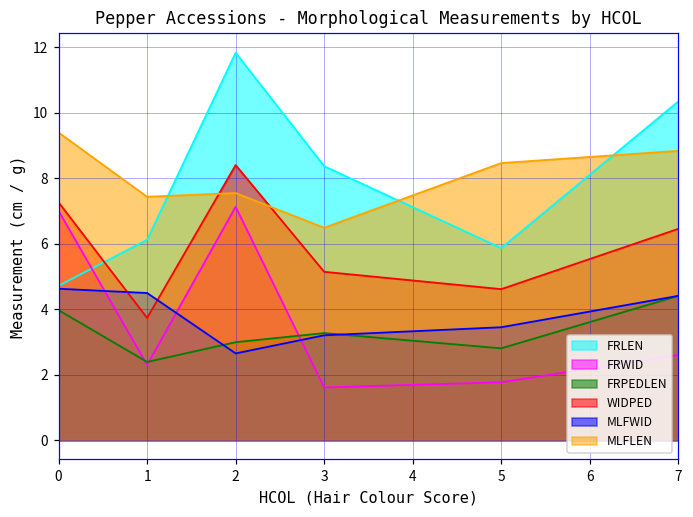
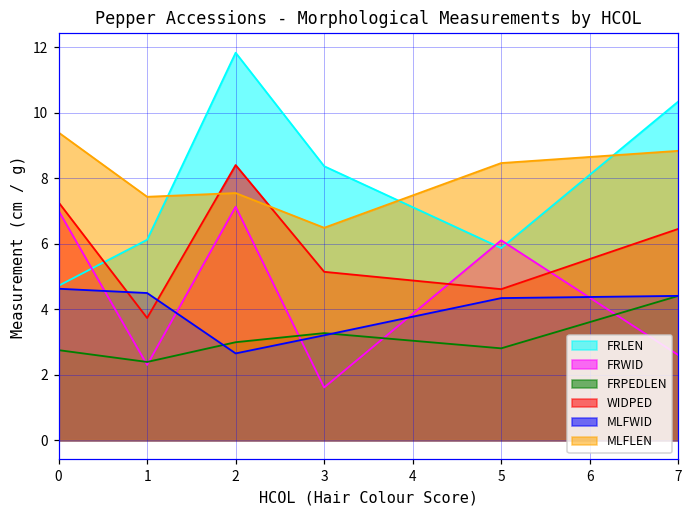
  {
    "FRLEN": {
      "0": 4.7,
      "1": 6.1,
      "2": 11.8,
      "3": 8.4,
      "5": 5.9,
      "7": 10.3
    },
    "FRWID": {
      "0": 7.0,
      "1": 2.3,
      "2": 7.1,
      "3": 1.6,
-     "5": 1.8,
+     "5": 6.1,
      "7": 2.6
    },
    "FRPEDLEN": {
-     "0": 4.0,
+     "0": 2.7,
      "1": 2.4,
      "2": 3.0,
      "5": 2.8
    },
    "WIDPED": {
      "0": 7.3,
      "1": 3.7,
      "2": 8.4,
      "3": 5.1,
      "5": 4.6,
      "7": 6.5
    },
    "MLFWID": {
      "0": 4.6,
      "1": 4.5,
      "2": 2.6,
-     "5": 3.4
+     "5": 4.3
    },
    "MLFLEN": {
      "0": 9.4,
      "1": 7.4,
      "2": 7.5,
      "3": 6.5,
      "5": 8.5,
      "7": 8.8
    }
  }
